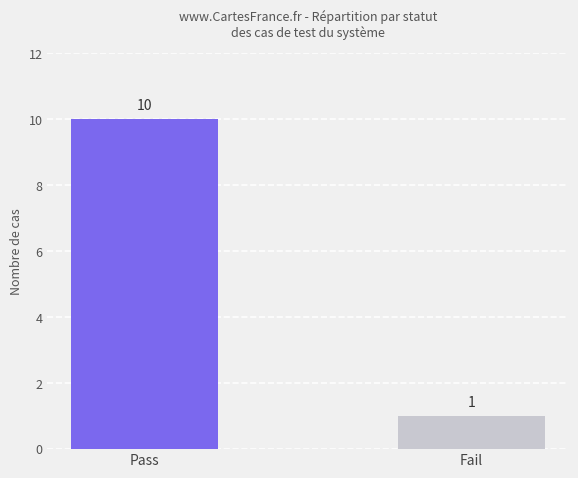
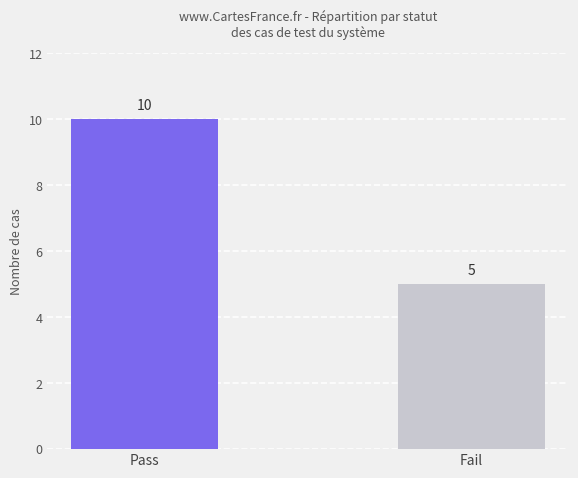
  {
    "Pass": 10,
-   "Fail": 1
+   "Fail": 5
  }
